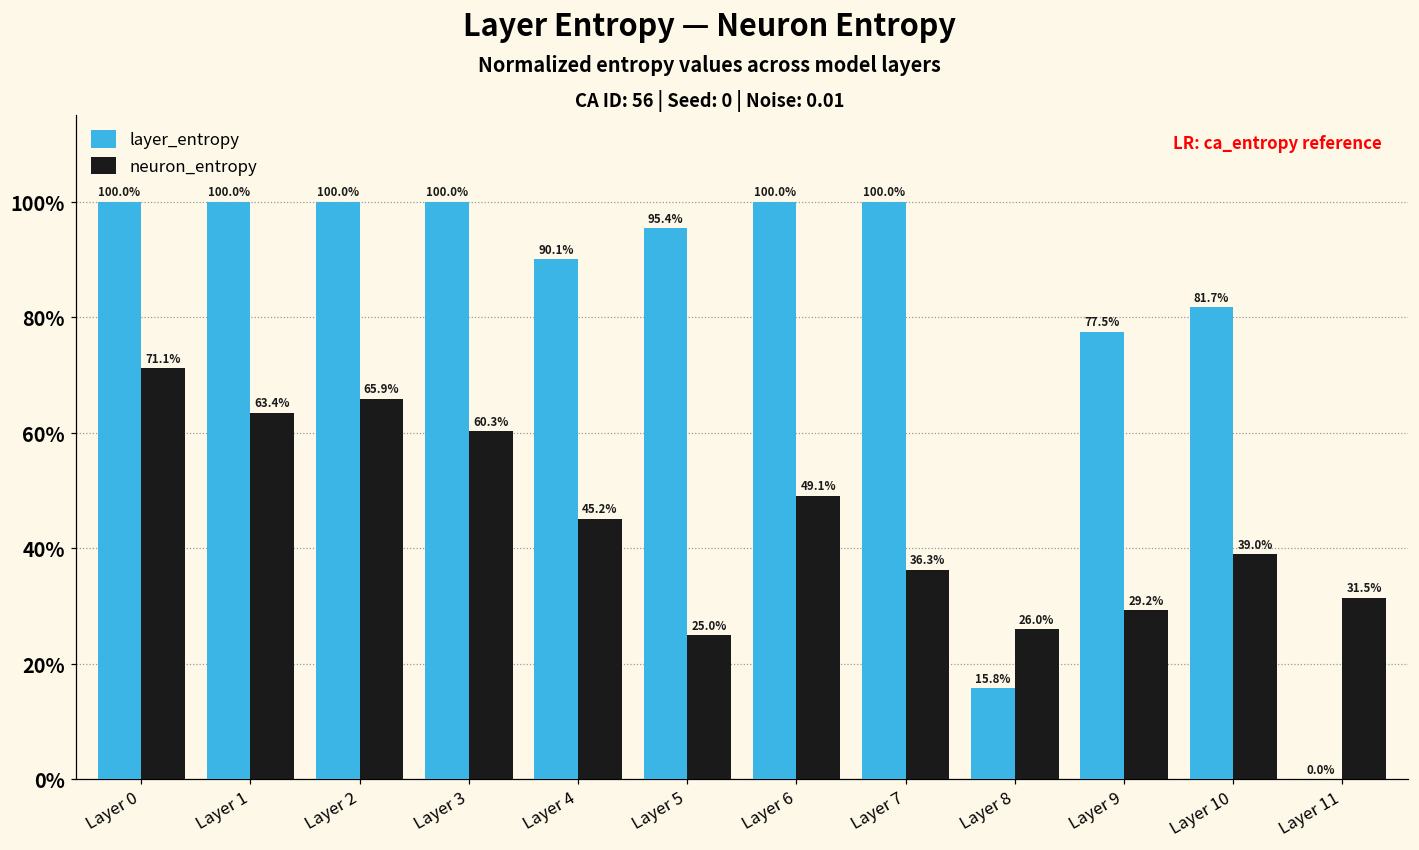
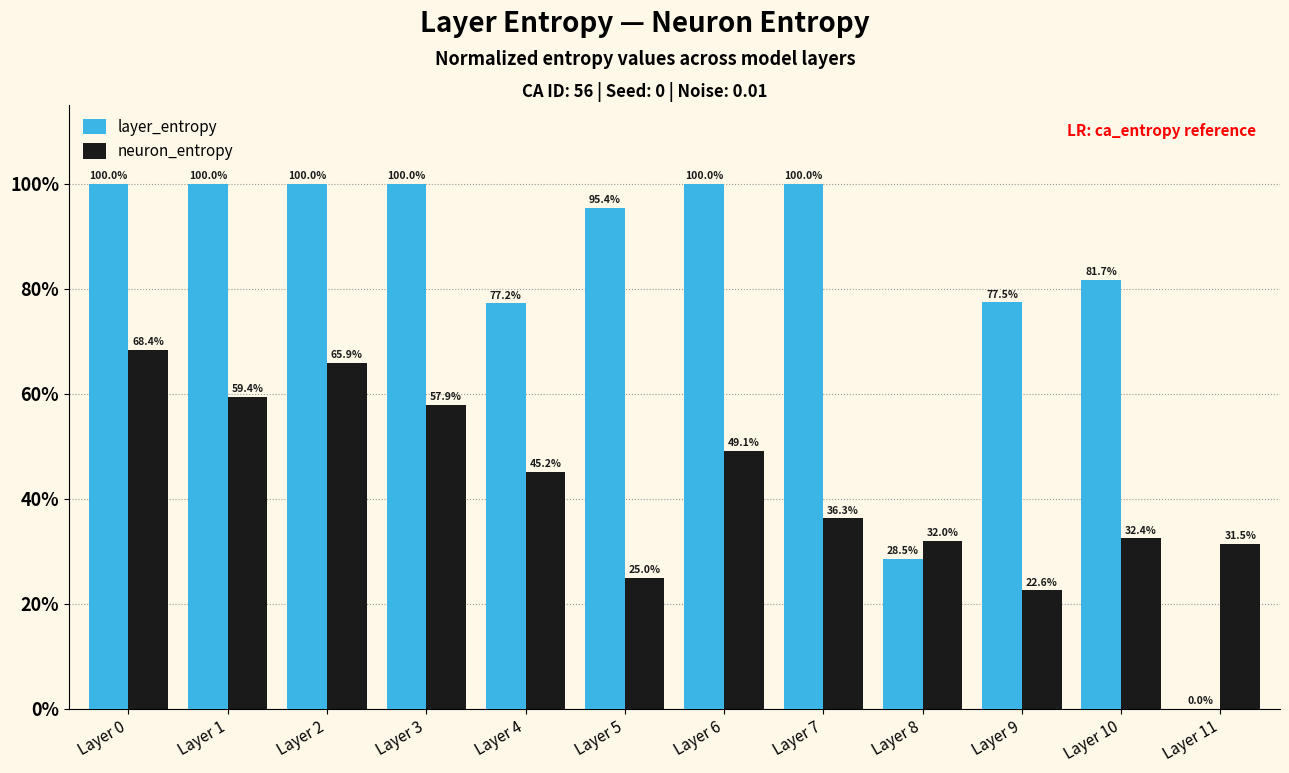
  {
    "layer_entropy": {
      "Layer 0": "100.0%",
      "Layer 1": "100.0%",
      "Layer 2": "100.0%",
      "Layer 3": "100.0%",
-     "Layer 4": "90.1%",
+     "Layer 4": "77.2%",
      "Layer 5": "95.4%",
      "Layer 6": "100.0%",
      "Layer 7": "100.0%",
-     "Layer 8": "15.8%",
+     "Layer 8": "28.5%",
      "Layer 9": "77.5%",
      "Layer 10": "81.7%",
      "Layer 11": "0.0%"
    },
    "neuron_entropy": {
-     "Layer 0": "71.1%",
-     "Layer 1": "63.4%",
+     "Layer 0": "68.4%",
+     "Layer 1": "59.4%",
      "Layer 2": "65.9%",
-     "Layer 3": "60.3%",
+     "Layer 3": "57.9%",
      "Layer 4": "45.2%",
      "Layer 5": "25.0%",
      "Layer 6": "49.1%",
      "Layer 7": "36.3%",
-     "Layer 8": "26.0%",
-     "Layer 9": "29.2%",
-     "Layer 10": "39.0%",
+     "Layer 8": "32.0%",
+     "Layer 9": "22.6%",
+     "Layer 10": "32.4%",
      "Layer 11": "31.5%"
    }
  }
